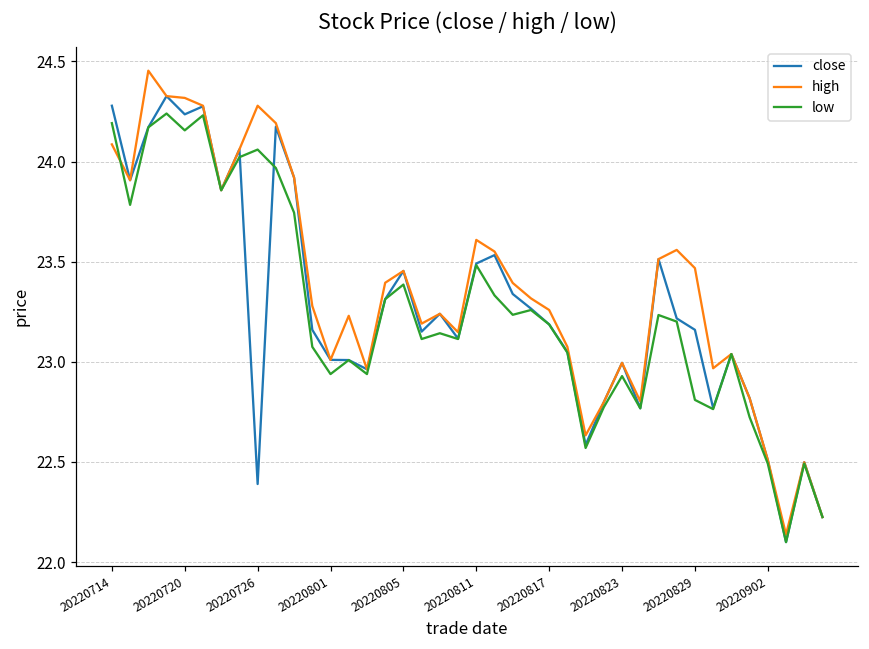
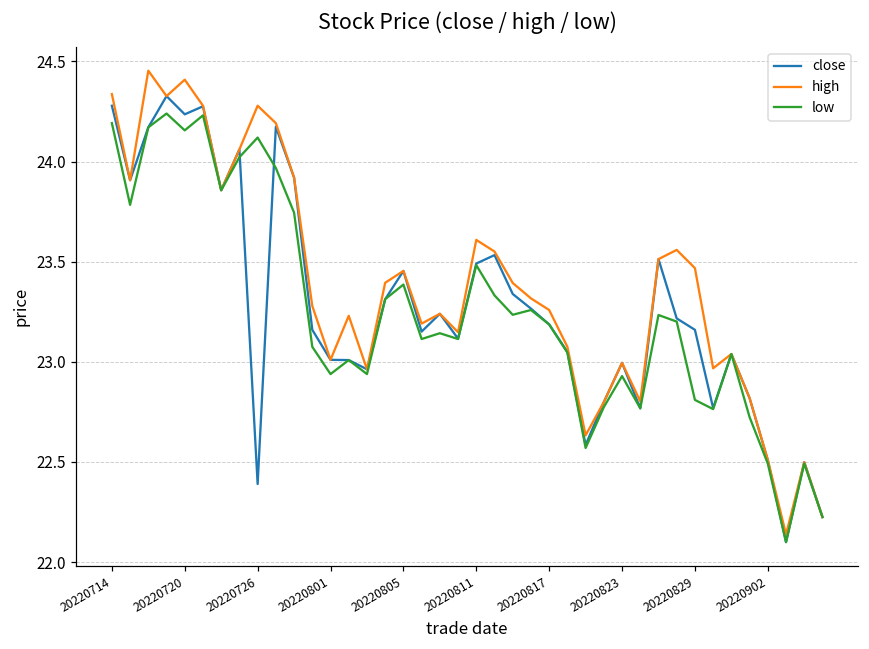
  {
    "close": {
      "20220714": 24.28,
      "20220720": 24.24,
      "20220726": 22.39,
      "20220829": 23.16
    },
    "high": {
-     "20220714": 24.09,
-     "20220720": 24.32,
+     "20220714": 24.34,
+     "20220720": 24.41,
      "20220726": 24.28,
      "20220811": 23.61,
      "20220817": 23.26,
      "20220829": 23.47
    },
    "low": {
      "20220714": 24.19,
      "20220720": 24.16,
-     "20220726": 24.06,
+     "20220726": 24.12,
      "20220801": 22.94,
      "20220805": 23.39,
      "20220823": 22.93,
      "20220829": 22.81,
      "20220902": 22.49
    }
  }
